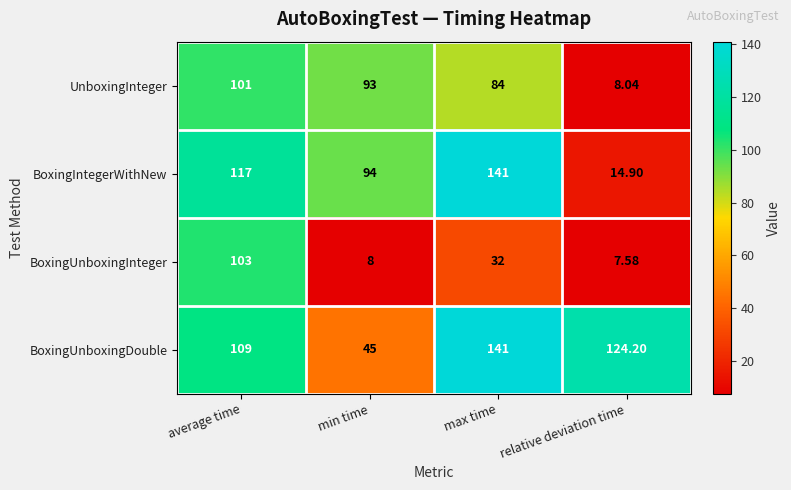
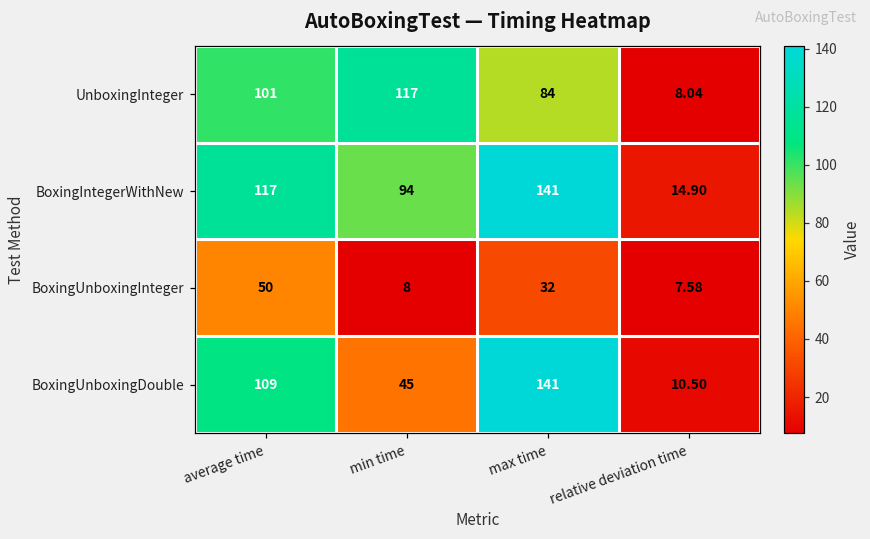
  {
    "UnboxingInteger": {
      "average time": 101,
-     "min time": 93,
+     "min time": 117,
      "max time": 84,
      "relative deviation time": 8.04
    },
    "BoxingIntegerWithNew": {
      "average time": 117,
      "min time": 94,
      "max time": 141,
      "relative deviation time": 14.90
    },
    "BoxingUnboxingInteger": {
-     "average time": 103,
+     "average time": 50,
      "min time": 8,
      "max time": 32,
      "relative deviation time": 7.58
    },
    "BoxingUnboxingDouble": {
      "average time": 109,
      "min time": 45,
      "max time": 141,
-     "relative deviation time": 124.20
+     "relative deviation time": 10.50
    }
  }
